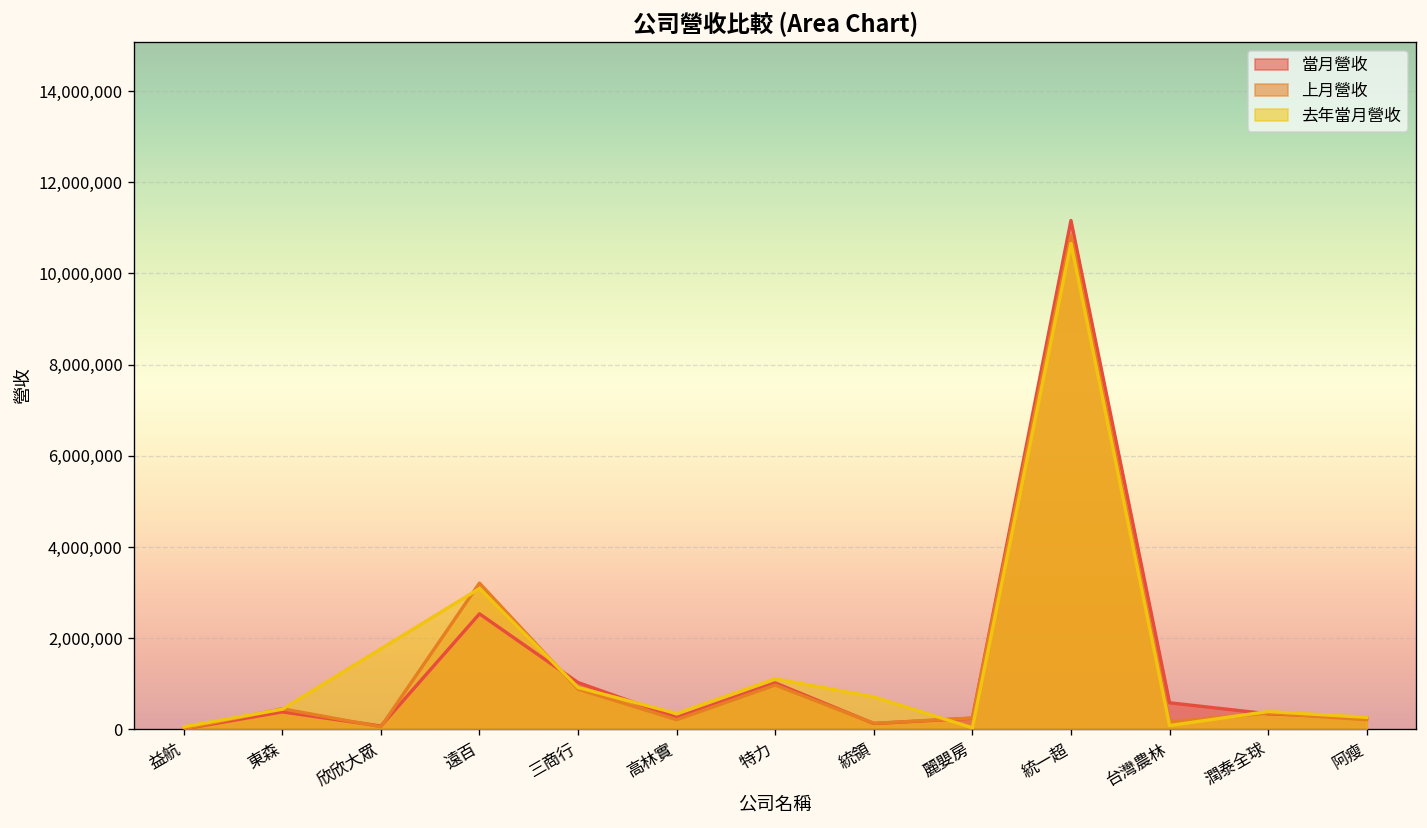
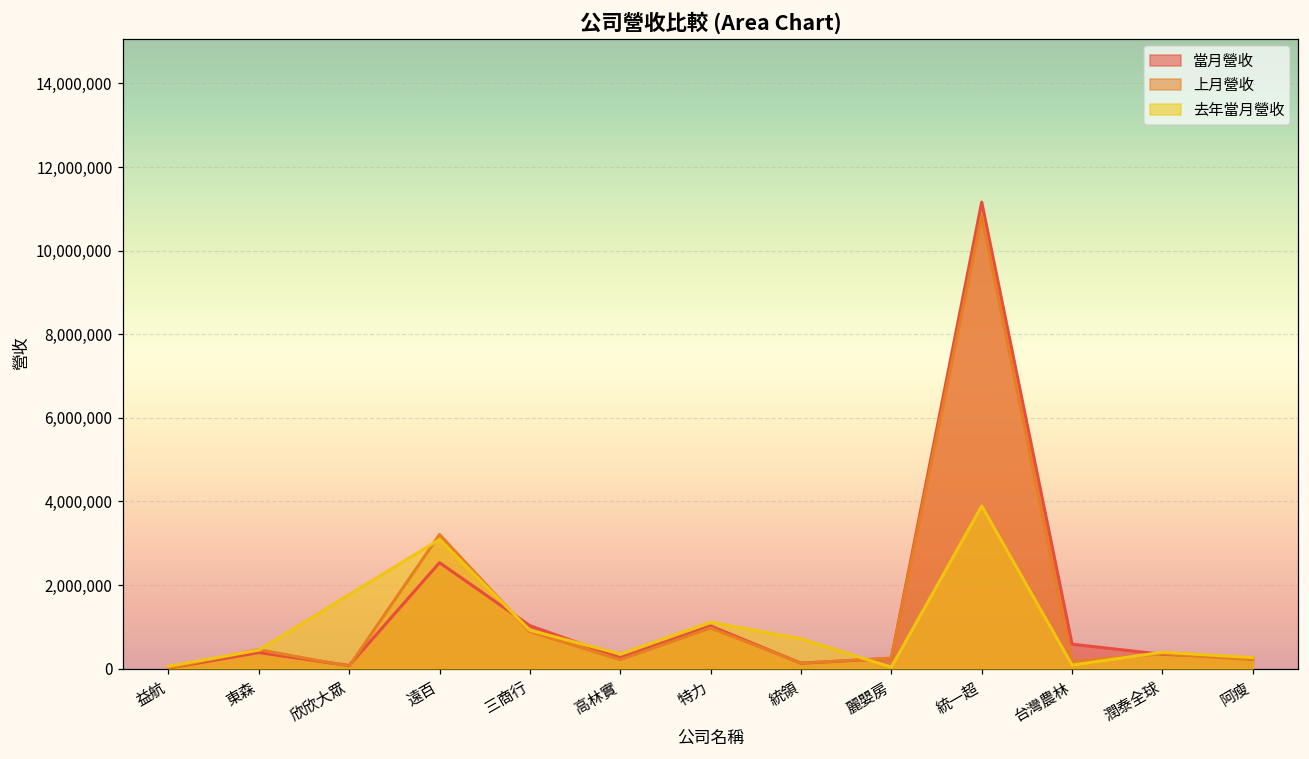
  {
    "去年當月營收": {
      "欣欣大眾": "1,800,000",
      "遠百": "3,100,000",
      "高林實": "300,000",
      "特力": "1,100,000",
      "統領": "700,000",
      "麗嬰房": "0",
-     "統一超": "10,700,000",
+     "統一超": "3,900,000",
      "台灣農林": "100,000"
    }
  }
